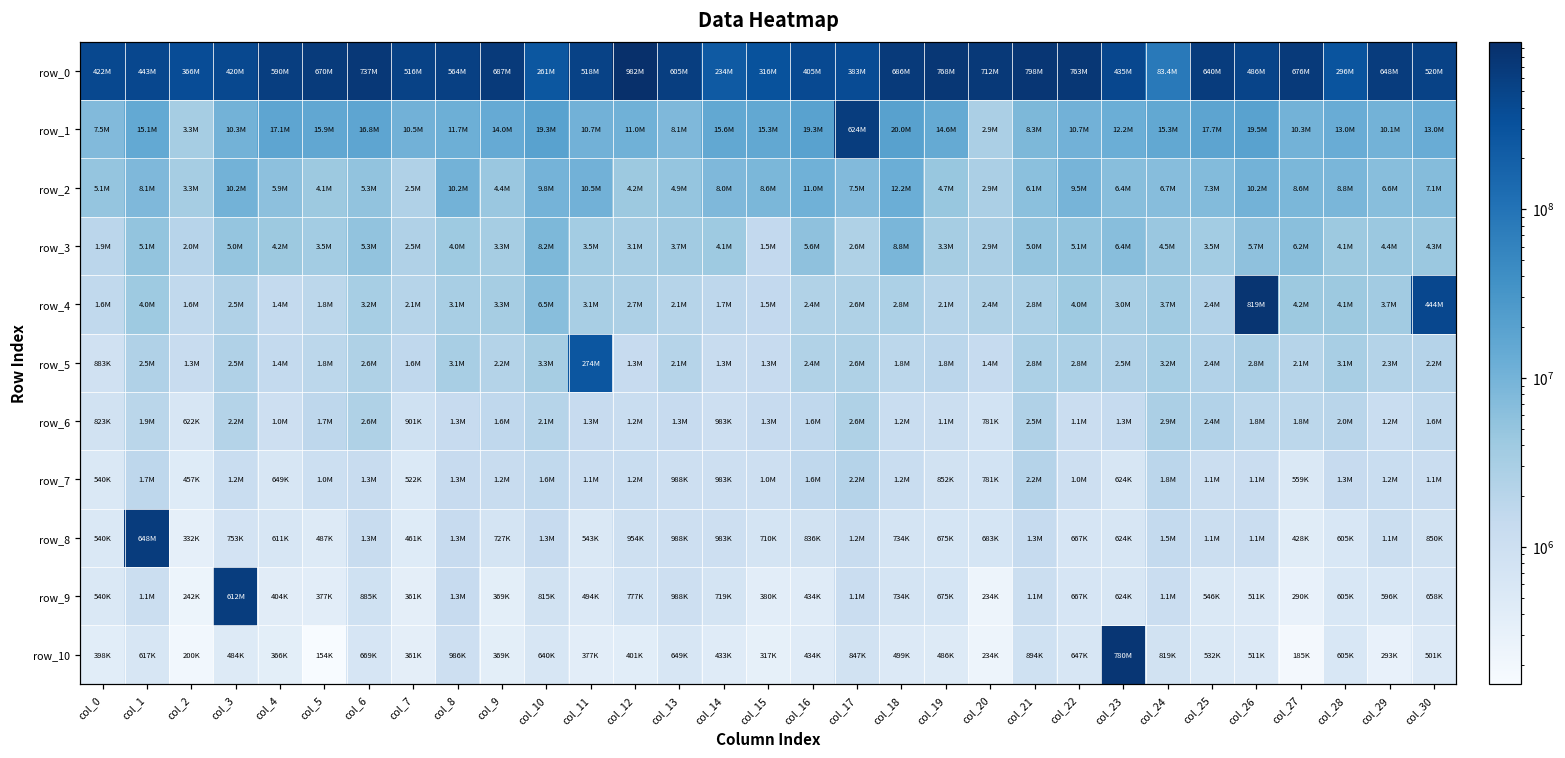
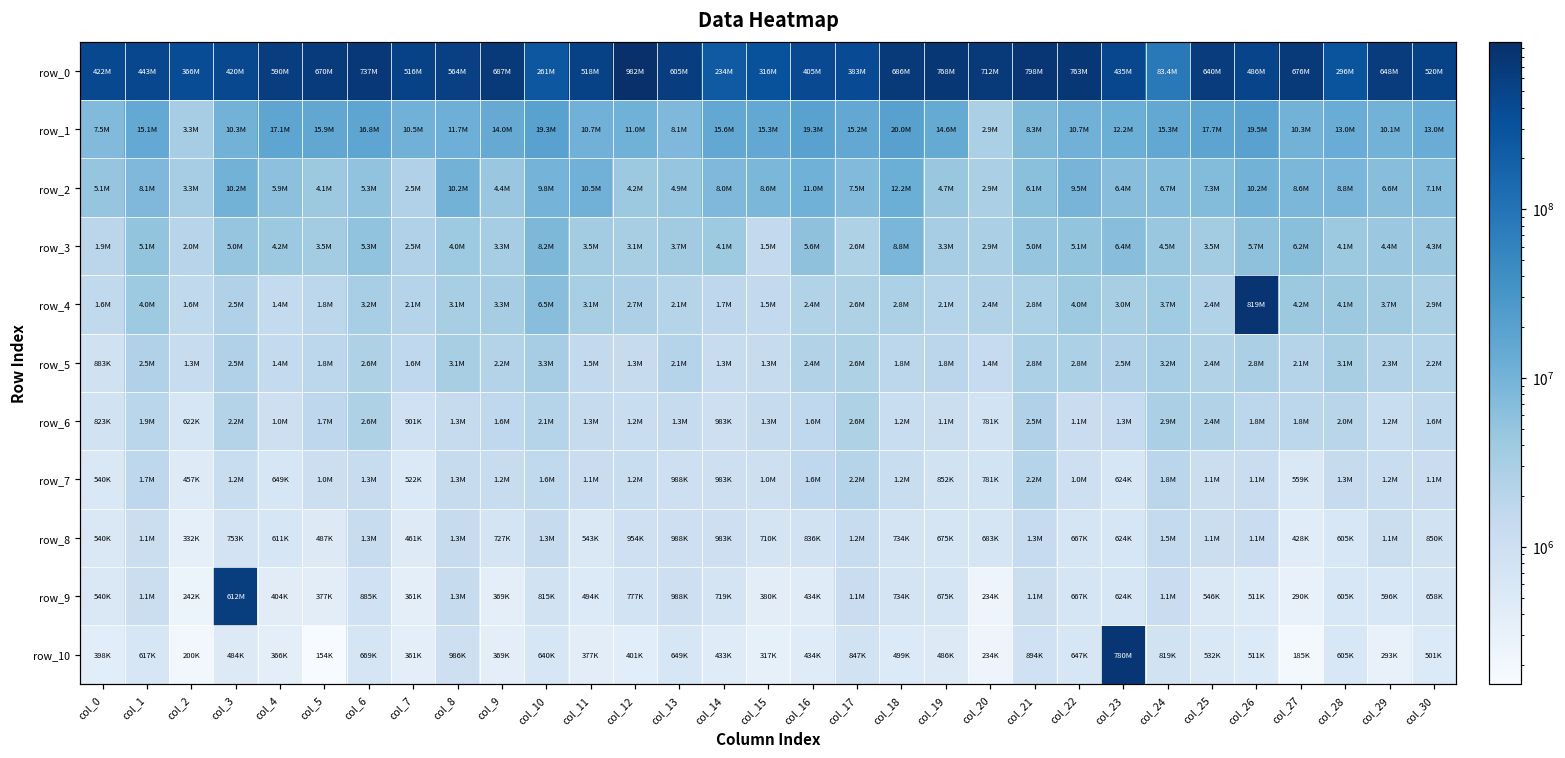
  {
    "row_1": {
      "col_0": "7.5M",
      "col_1": "15.1M",
      "col_2": "3.3M",
      "col_3": "10.3M",
      "col_4": "17.1M",
      "col_5": "15.9M",
      "col_6": "16.8M",
      "col_7": "10.5M",
      "col_8": "11.7M",
      "col_9": "14.0M",
      "col_10": "19.3M",
      "col_11": "10.7M",
      "col_12": "11.0M",
      "col_13": "8.1M",
      "col_14": "15.6M",
      "col_15": "15.3M",
      "col_16": "19.3M",
-     "col_17": "624M",
+     "col_17": "15.2M",
      "col_18": "20.0M",
      "col_19": "14.6M",
      "col_20": "2.9M",
      "col_21": "8.3M",
      "col_22": "10.7M",
      "col_23": "12.2M",
      "col_24": "15.3M",
      "col_25": "17.7M",
      "col_26": "19.5M",
      "col_27": "10.3M",
      "col_28": "13.0M",
      "col_29": "10.1M",
      "col_30": "13.0M"
    },
    "row_4": {
      "col_0": "1.6M",
      "col_1": "4.0M",
      "col_2": "1.6M",
      "col_3": "2.5M",
      "col_4": "1.4M",
      "col_5": "1.8M",
      "col_6": "3.2M",
      "col_7": "2.1M",
      "col_8": "3.1M",
      "col_9": "3.3M",
      "col_10": "6.5M",
      "col_11": "3.1M",
      "col_12": "2.7M",
      "col_13": "2.1M",
      "col_14": "1.7M",
      "col_15": "1.5M",
      "col_16": "2.4M",
      "col_17": "2.6M",
      "col_18": "2.8M",
      "col_19": "2.1M",
      "col_20": "2.4M",
      "col_21": "2.8M",
      "col_22": "4.0M",
      "col_23": "3.0M",
      "col_24": "3.7M",
      "col_25": "2.4M",
      "col_26": "819M",
      "col_27": "4.2M",
      "col_28": "4.1M",
      "col_29": "3.7M",
-     "col_30": "444M"
+     "col_30": "2.9M"
    },
    "row_5": {
      "col_0": "883K",
      "col_1": "2.5M",
      "col_2": "1.3M",
      "col_3": "2.5M",
      "col_4": "1.4M",
      "col_5": "1.8M",
      "col_6": "2.6M",
      "col_7": "1.6M",
      "col_8": "3.1M",
      "col_9": "2.2M",
      "col_10": "3.3M",
-     "col_11": "274M",
+     "col_11": "1.5M",
      "col_12": "1.3M",
      "col_13": "2.1M",
      "col_14": "1.3M",
      "col_15": "1.3M",
      "col_16": "2.4M",
      "col_17": "2.6M",
      "col_18": "1.8M",
      "col_19": "1.8M",
      "col_20": "1.4M",
      "col_21": "2.8M",
      "col_22": "2.8M",
      "col_23": "2.5M",
      "col_24": "3.2M",
      "col_25": "2.4M",
      "col_26": "2.8M",
      "col_27": "2.1M",
      "col_28": "3.1M",
      "col_29": "2.3M",
      "col_30": "2.2M"
    },
    "row_8": {
      "col_0": "540K",
-     "col_1": "648M",
+     "col_1": "1.1M",
      "col_2": "332K",
      "col_3": "753K",
      "col_4": "611K",
      "col_5": "487K",
      "col_6": "1.3M",
      "col_7": "461K",
      "col_8": "1.3M",
      "col_9": "727K",
      "col_10": "1.3M",
      "col_11": "543K",
      "col_12": "954K",
      "col_13": "988K",
      "col_14": "983K",
      "col_15": "710K",
      "col_16": "836K",
      "col_17": "1.2M",
      "col_18": "734K",
      "col_19": "675K",
      "col_20": "683K",
      "col_21": "1.3M",
      "col_22": "667K",
      "col_23": "624K",
      "col_24": "1.5M",
      "col_25": "1.1M",
      "col_26": "1.1M",
      "col_27": "428K",
      "col_28": "605K",
      "col_29": "1.1M",
      "col_30": "850K"
    }
  }
